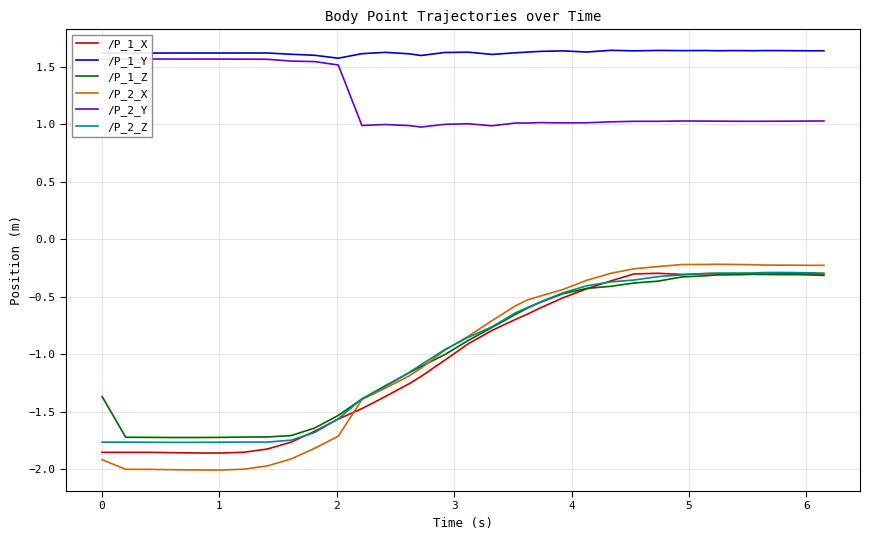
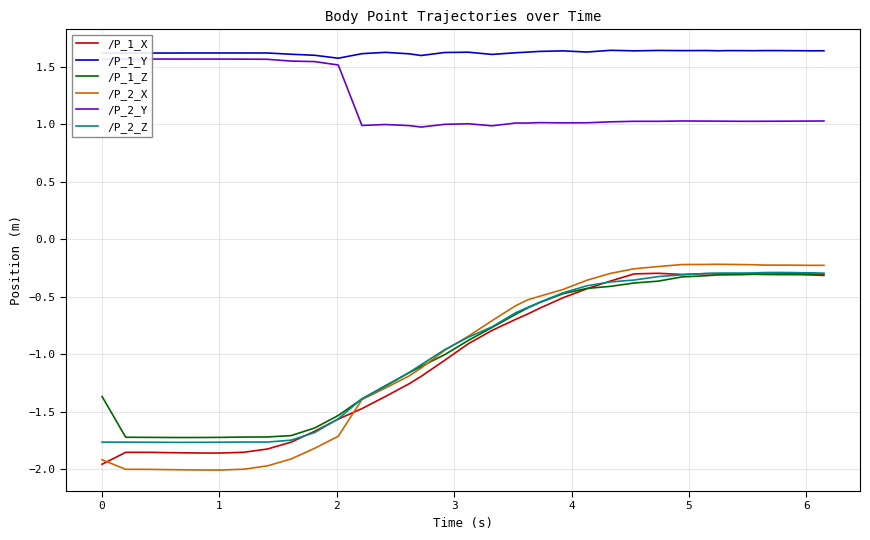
  {
    "/P_1_X": {
-     "0": -1.85
+     "0": -1.96
    },
    "/P_1_Z": {
      "0": -1.37
    },
    "/P_2_X": {
      "0": -1.92
    },
    "/P_2_Z": {
      "0": -1.76
    }
  }
